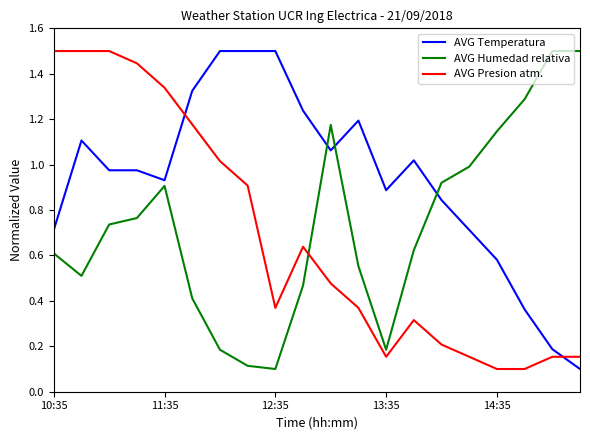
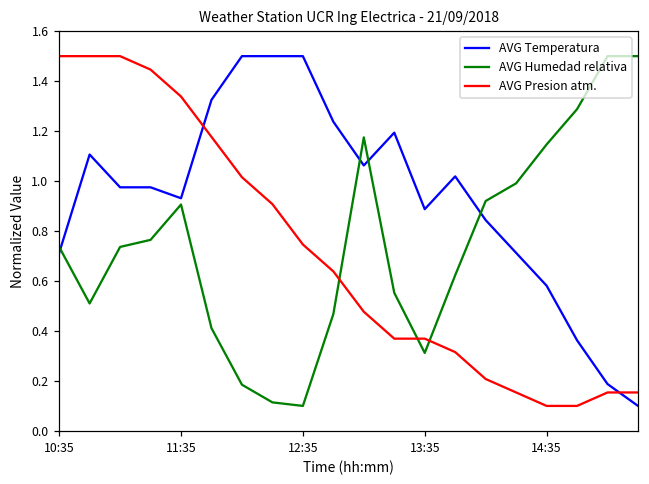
  {
    "AVG Temperatura": {
      "10:35": 0.71,
      "11:35": 0.93,
      "12:35": 1.50,
      "13:35": 0.89,
      "14:35": 0.58
    },
    "AVG Humedad relativa": {
-     "10:35": 0.61,
+     "10:35": 0.74,
      "11:35": 0.91,
      "12:35": 0.10,
-     "13:35": 0.18,
+     "13:35": 0.31,
      "14:35": 1.15
    },
    "AVG Presion atm.": {
      "10:35": 1.50,
      "11:35": 1.34,
-     "12:35": 0.37,
-     "13:35": 0.15,
+     "12:35": 0.75,
+     "13:35": 0.37,
      "14:35": 0.10
    }
  }
